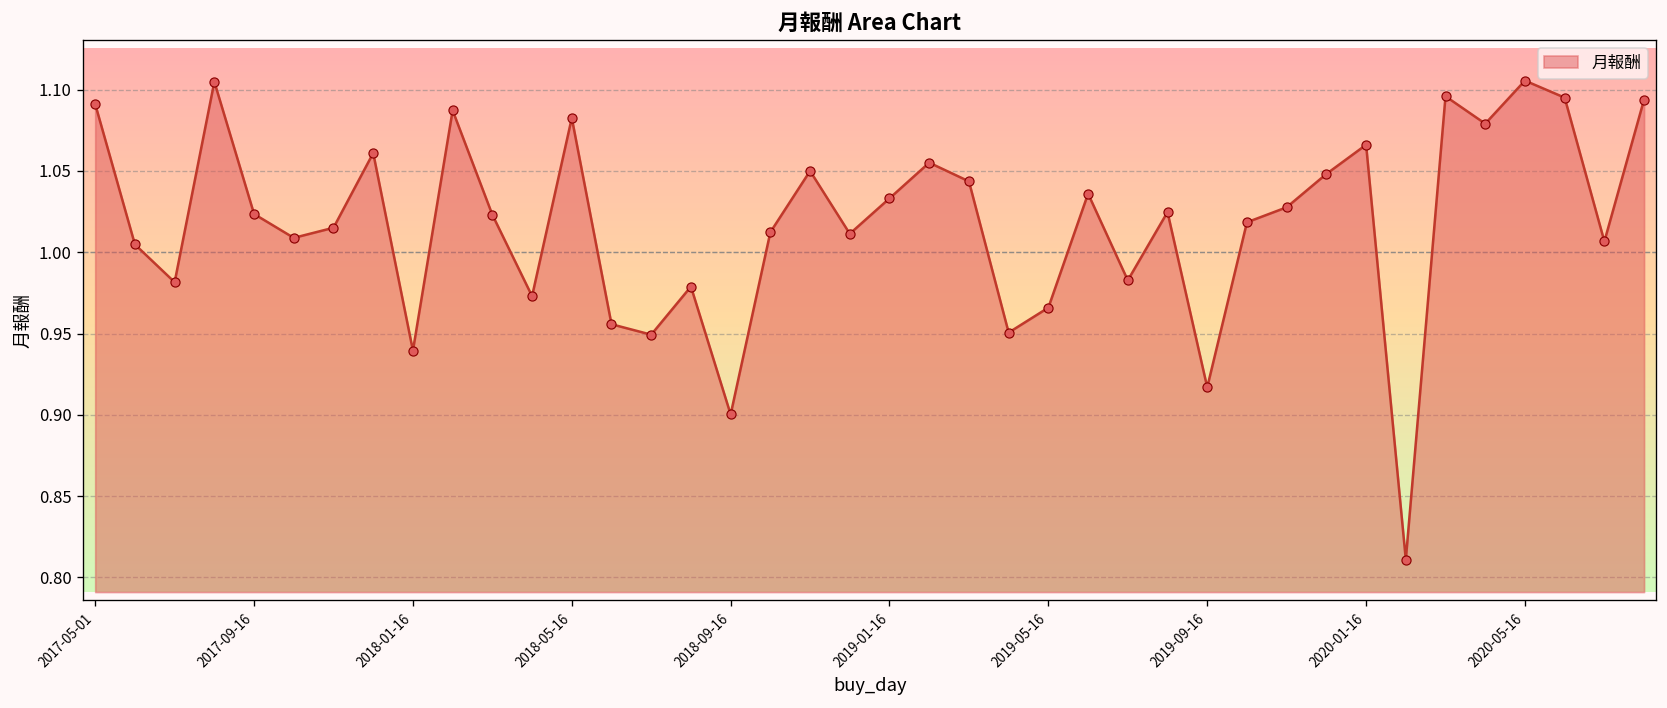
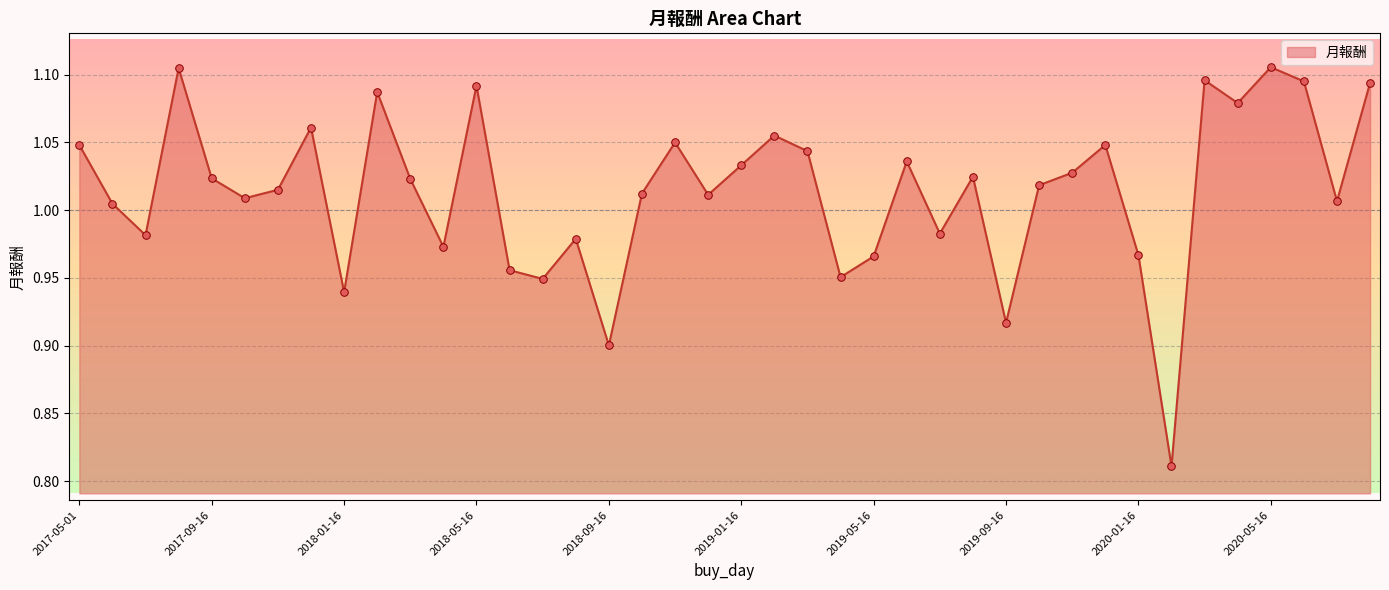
  {
-   "2017-05-01": 1.091,
+   "2017-05-01": 1.048,
    "2017-09-16": 1.024,
    "2018-01-16": 0.939,
-   "2018-05-16": 1.083,
+   "2018-05-16": 1.092,
    "2018-09-16": 0.900,
    "2019-01-16": 1.033,
    "2019-05-16": 0.966,
    "2019-09-16": 0.917,
-   "2020-01-16": 1.066,
+   "2020-01-16": 0.967,
    "2020-05-16": 1.106
  }
